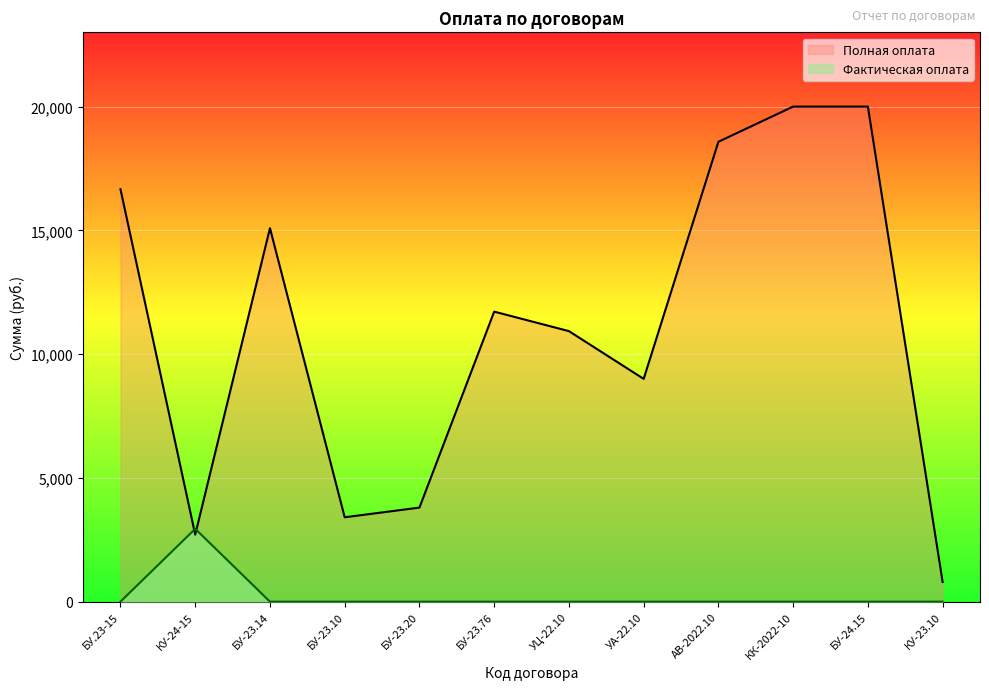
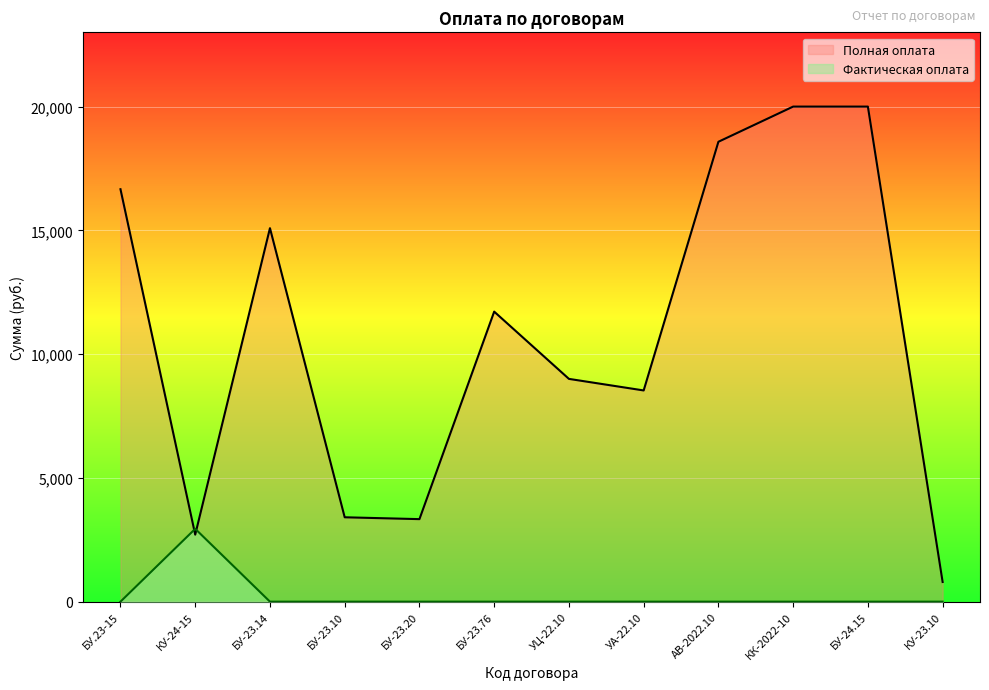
  {
    "Полная оплата": {
      "БУ.23-15": "16,700",
      "КУ-24-15": "2,700",
      "БУ-23.14": "15,100",
      "БУ-23.10": "3,400",
-     "БУ-23.20": "3,800",
+     "БУ-23.20": "3,300",
      "БУ-23.76": "11,700",
-     "УЦ-22.10": "10,900",
-     "УА-22.10": "9,000",
+     "УЦ-22.10": "9,000",
+     "УА-22.10": "8,500",
      "АВ-2022.10": "18,600",
      "КК-2022-10": "20,000",
      "БУ-24.15": "20,000",
      "КУ-23.10": "800"
    },
    "Фактическая оплата": {
      "БУ.23-15": "0",
      "КУ-24-15": "2,900",
      "БУ-23.14": "0",
      "БУ-23.10": "0",
      "БУ-23.20": "0",
      "БУ-23.76": "0",
      "УЦ-22.10": "0",
      "УА-22.10": "0",
      "АВ-2022.10": "0",
      "КК-2022-10": "0",
      "БУ-24.15": "0",
      "КУ-23.10": "0"
    }
  }
